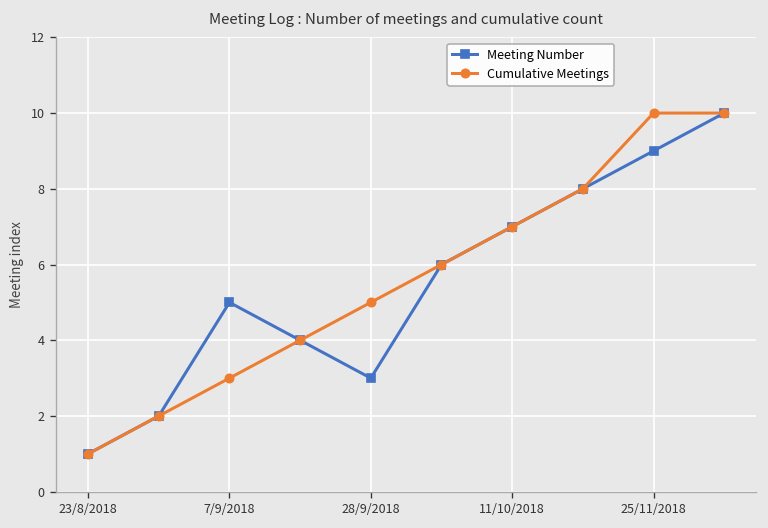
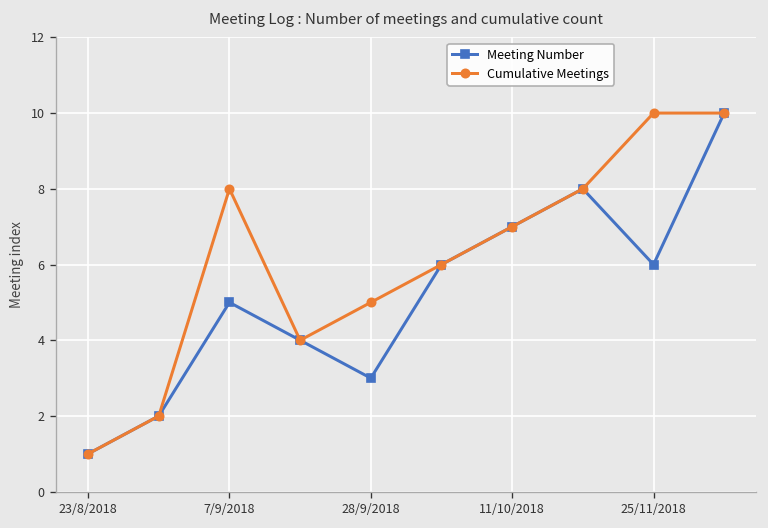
  {
    "Meeting Number": {
      "7/9/2018": 5,
      "28/9/2018": 3,
-     "25/11/2018": 9
+     "25/11/2018": 6
    },
    "Cumulative Meetings": {
-     "7/9/2018": 3,
+     "7/9/2018": 8,
      "28/9/2018": 5,
      "25/11/2018": 10
    }
  }
